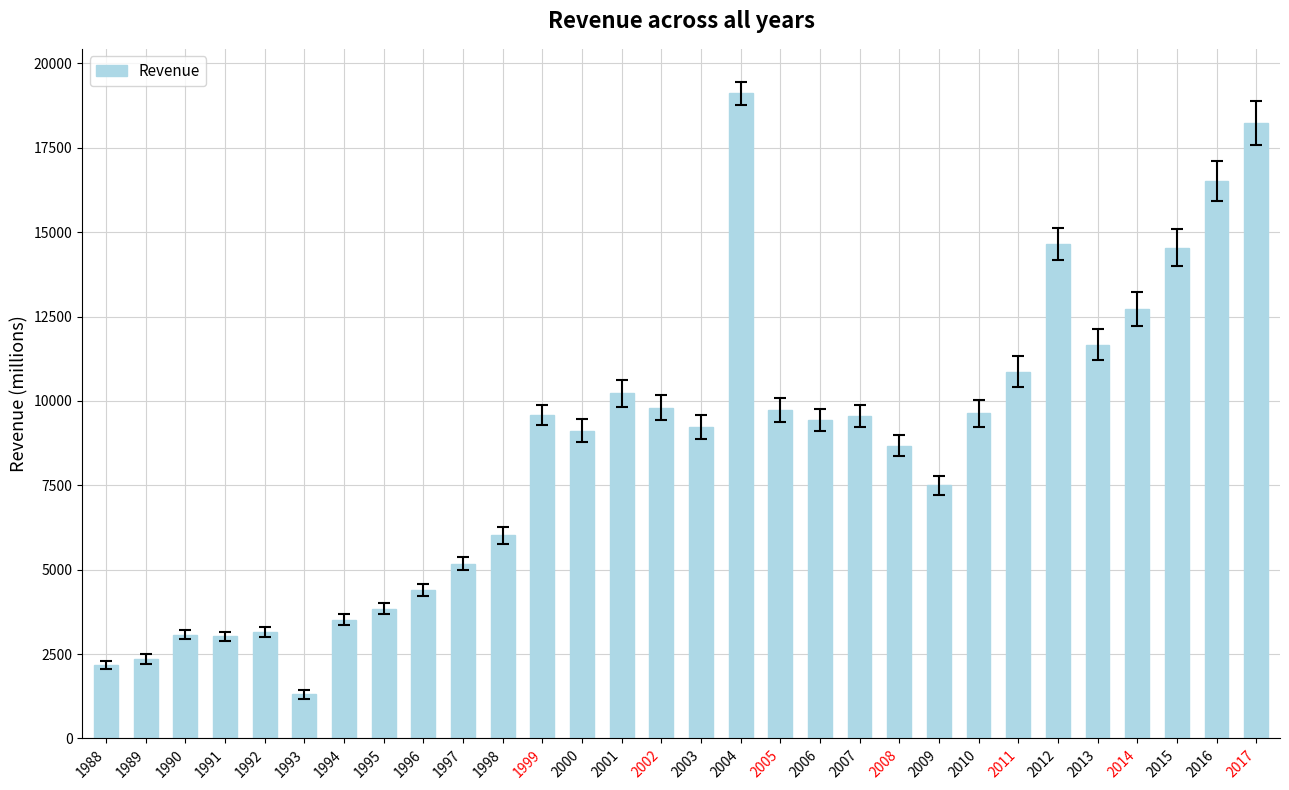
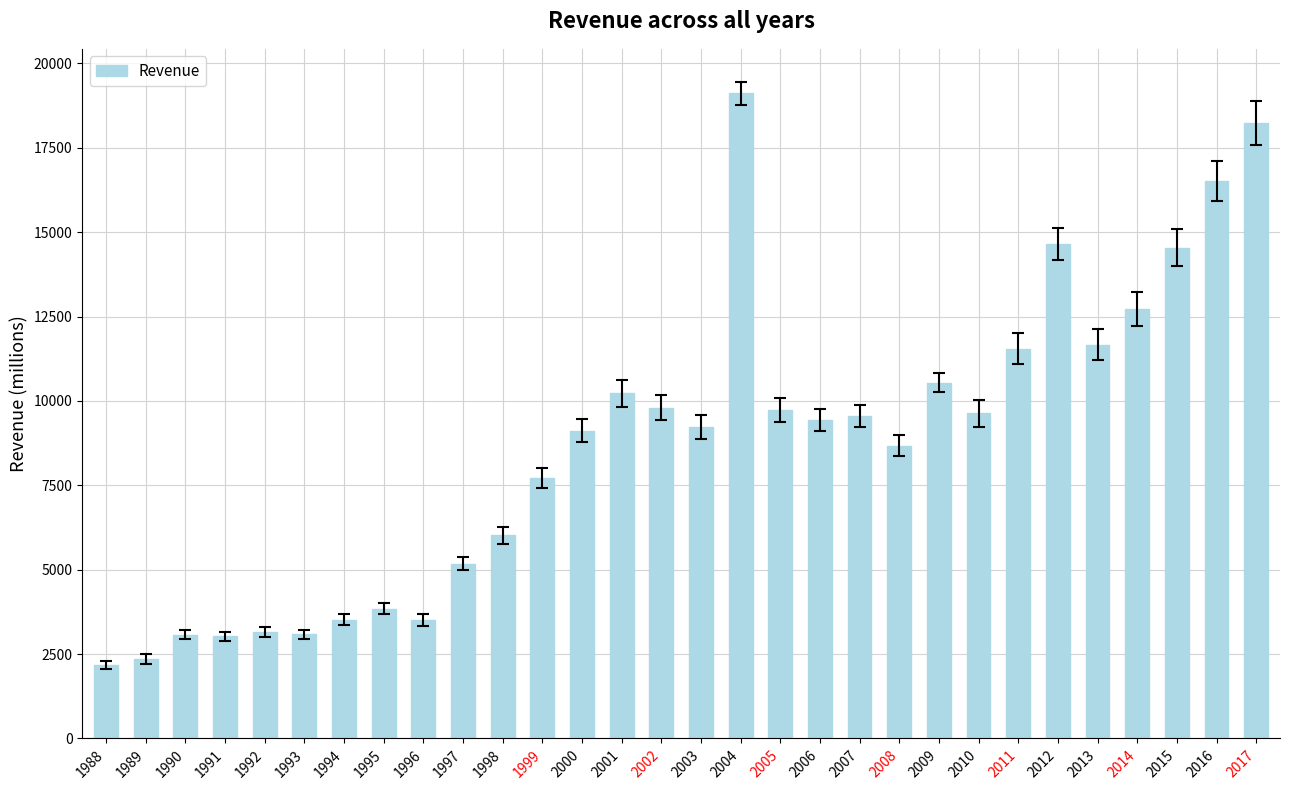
  {
    "Revenue": {
      "1988": 2200,
      "1989": 2400,
      "1990": 3100,
      "1991": 3000,
      "1992": 3100,
-     "1993": 1300,
+     "1993": 3100,
      "1994": 3500,
      "1995": 3800,
-     "1996": 4400,
+     "1996": 3500,
      "1997": 5200,
      "1998": 6000,
-     "1999": 9600,
+     "1999": 7700,
      "2000": 9100,
      "2001": 10200,
      "2002": 9800,
      "2003": 9200,
      "2004": 19100,
      "2005": 9700,
      "2006": 9400,
      "2007": 9600,
      "2008": 8700,
-     "2009": 7500,
+     "2009": 10500,
      "2010": 9600,
-     "2011": 10900,
+     "2011": 11600,
      "2012": 14700,
      "2013": 11700,
      "2014": 12700,
      "2015": 14500,
      "2016": 16500,
      "2017": 18200
    }
  }
